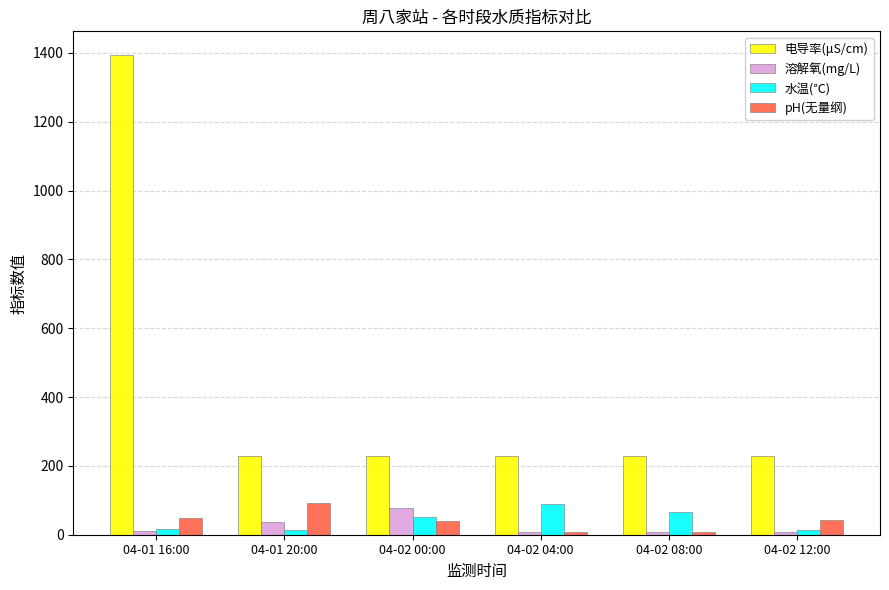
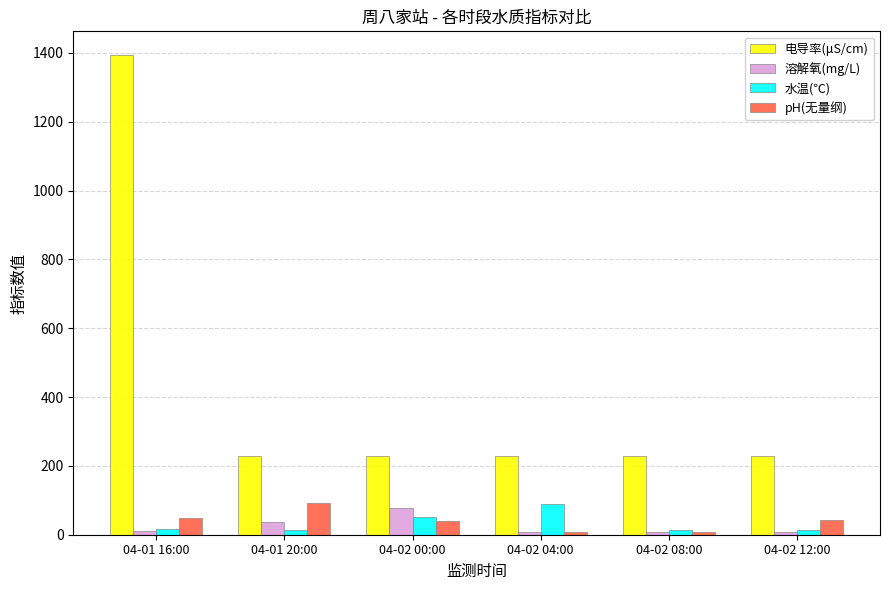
  {
    "电导率(μS/cm)": {
      "04-01 16:00": 1390,
      "04-01 20:00": 230,
      "04-02 00:00": 230,
      "04-02 04:00": 230,
      "04-02 08:00": 230,
      "04-02 12:00": 230
    },
    "溶解氧(mg/L)": {
      "04-01 16:00": 10,
      "04-01 20:00": 40,
      "04-02 00:00": 80,
      "04-02 04:00": 10,
      "04-02 08:00": 10,
      "04-02 12:00": 10
    },
    "水温(℃)": {
      "04-01 16:00": 20,
      "04-01 20:00": 10,
      "04-02 00:00": 50,
      "04-02 04:00": 90,
-     "04-02 08:00": 60,
+     "04-02 08:00": 10,
      "04-02 12:00": 10
    },
    "pH(无量纲)": {
      "04-01 16:00": 50,
      "04-01 20:00": 90,
      "04-02 00:00": 40,
      "04-02 12:00": 40
    }
  }
